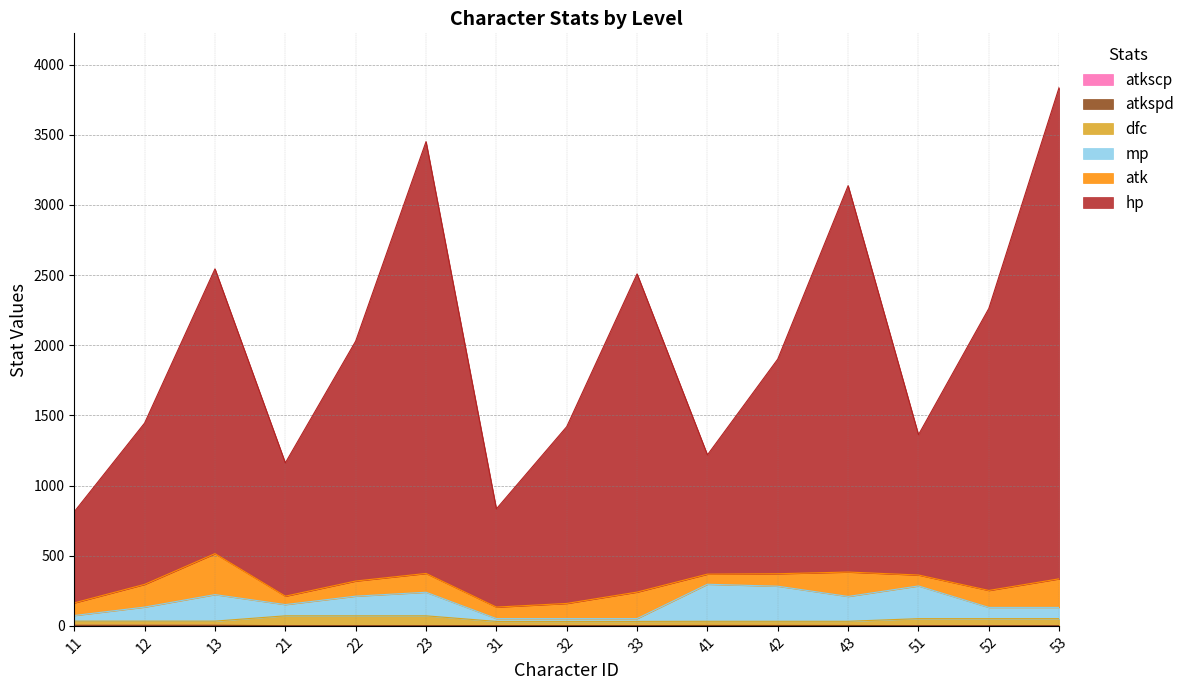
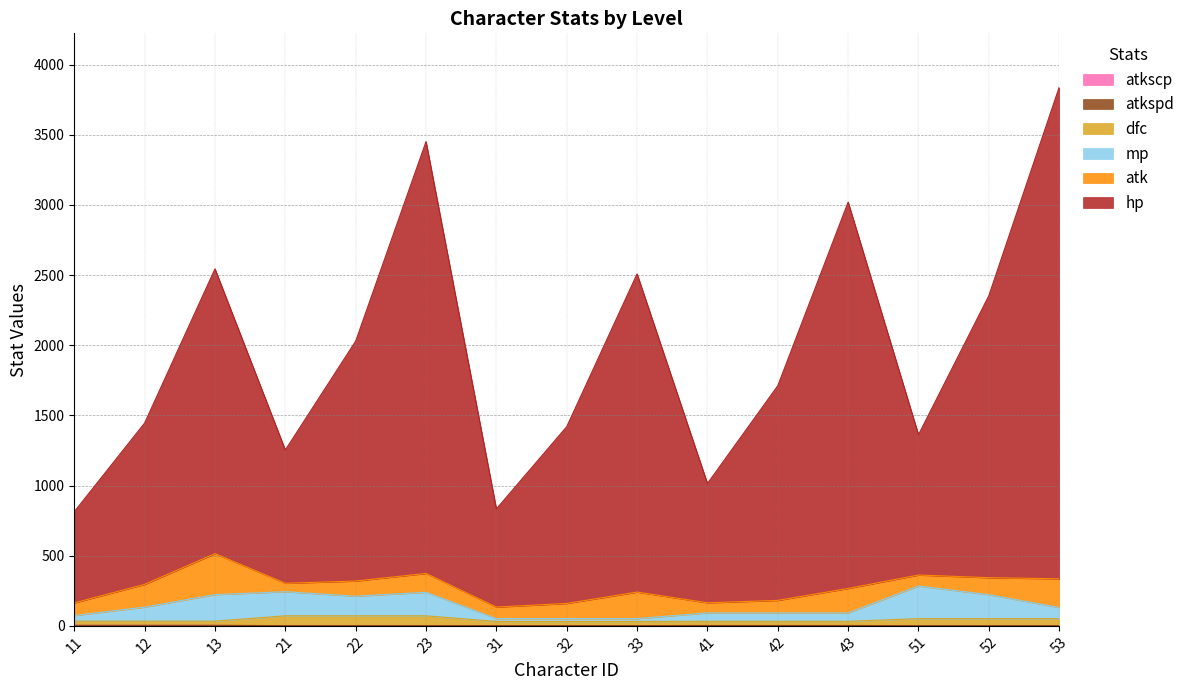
  {
    "mp": {
      "11": 40,
      "12": 100,
      "13": 190,
-     "21": 80,
+     "21": 170,
      "22": 140,
      "23": 170,
      "31": 20,
      "32": 20,
      "33": 20,
-     "41": 260,
-     "42": 250,
-     "43": 180,
+     "41": 60,
+     "42": 60,
+     "43": 60,
      "51": 230,
-     "52": 80,
+     "52": 170,
      "53": 80
    }
  }
